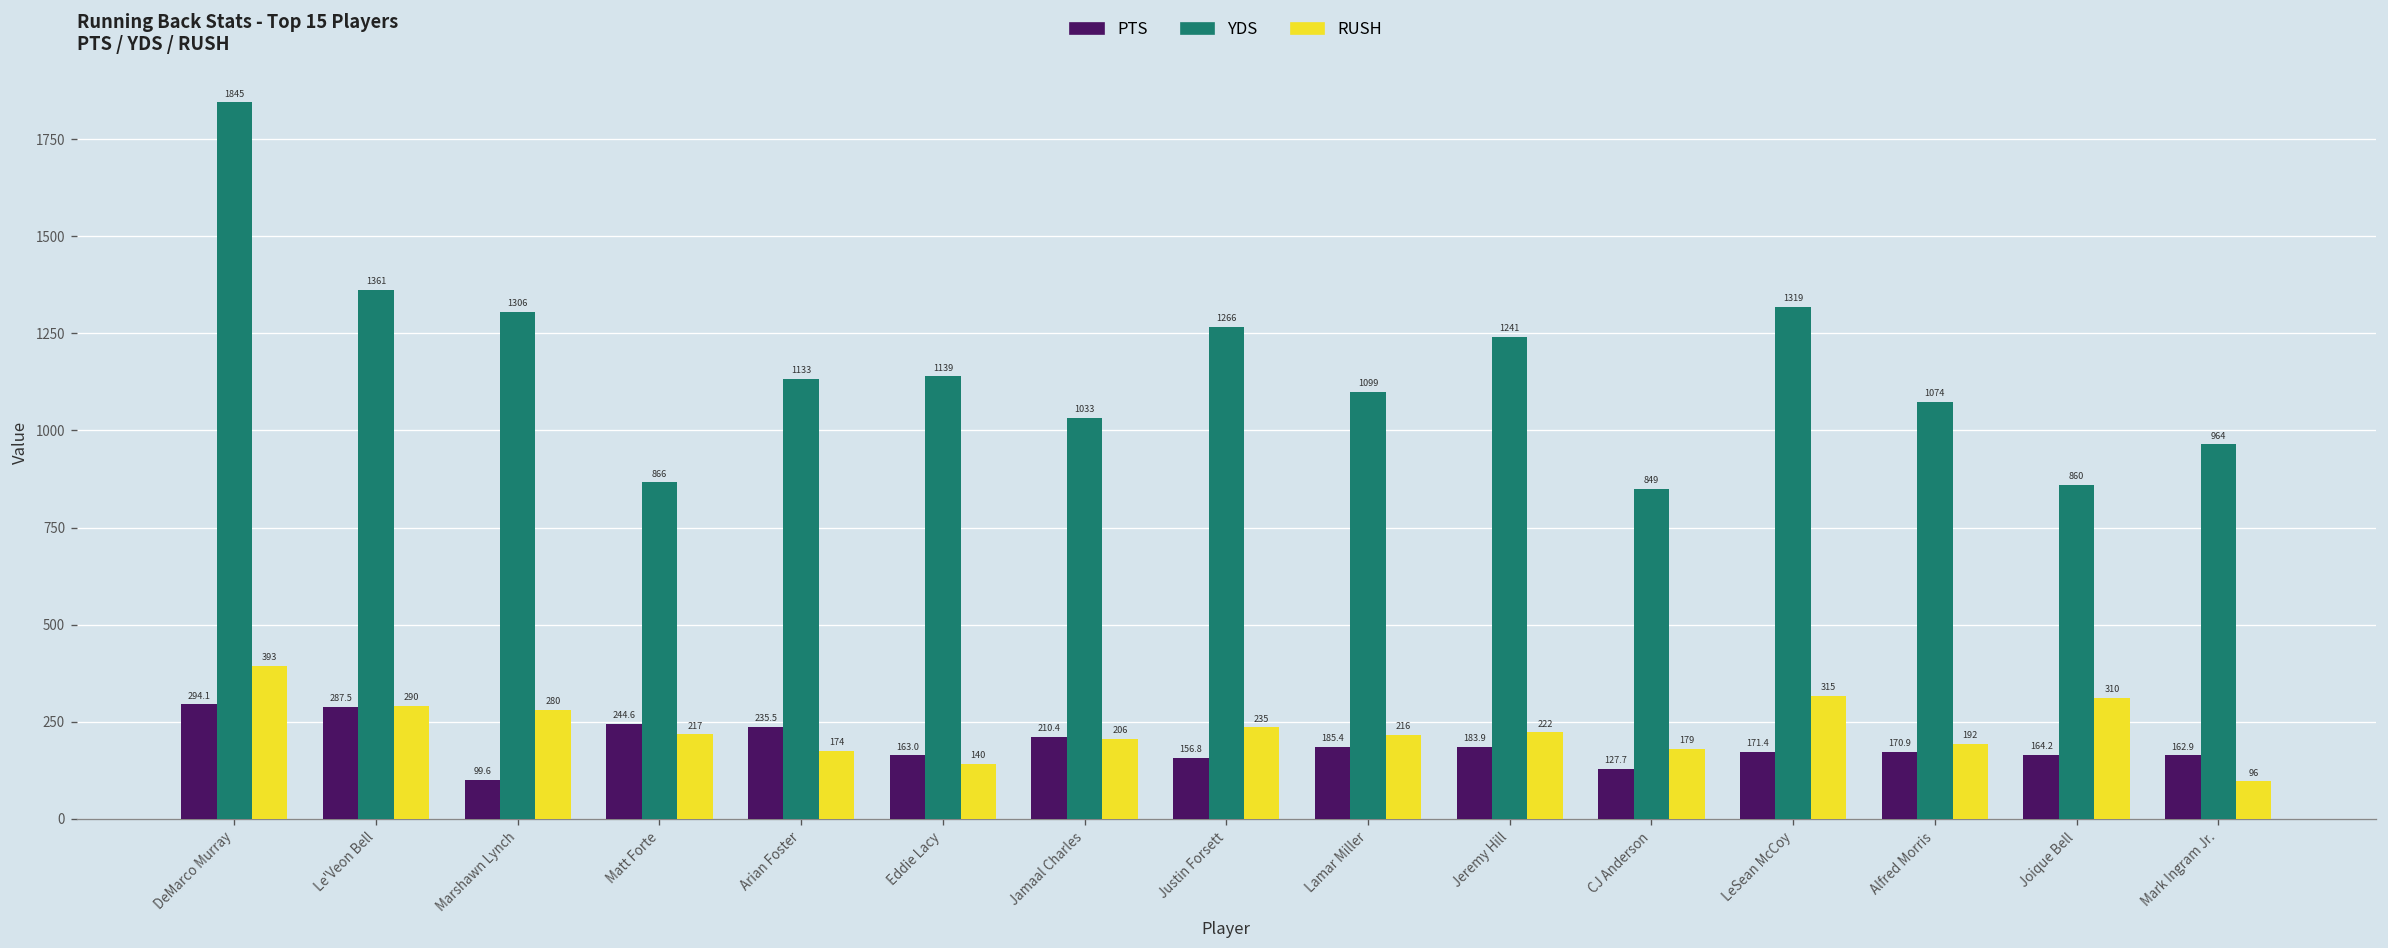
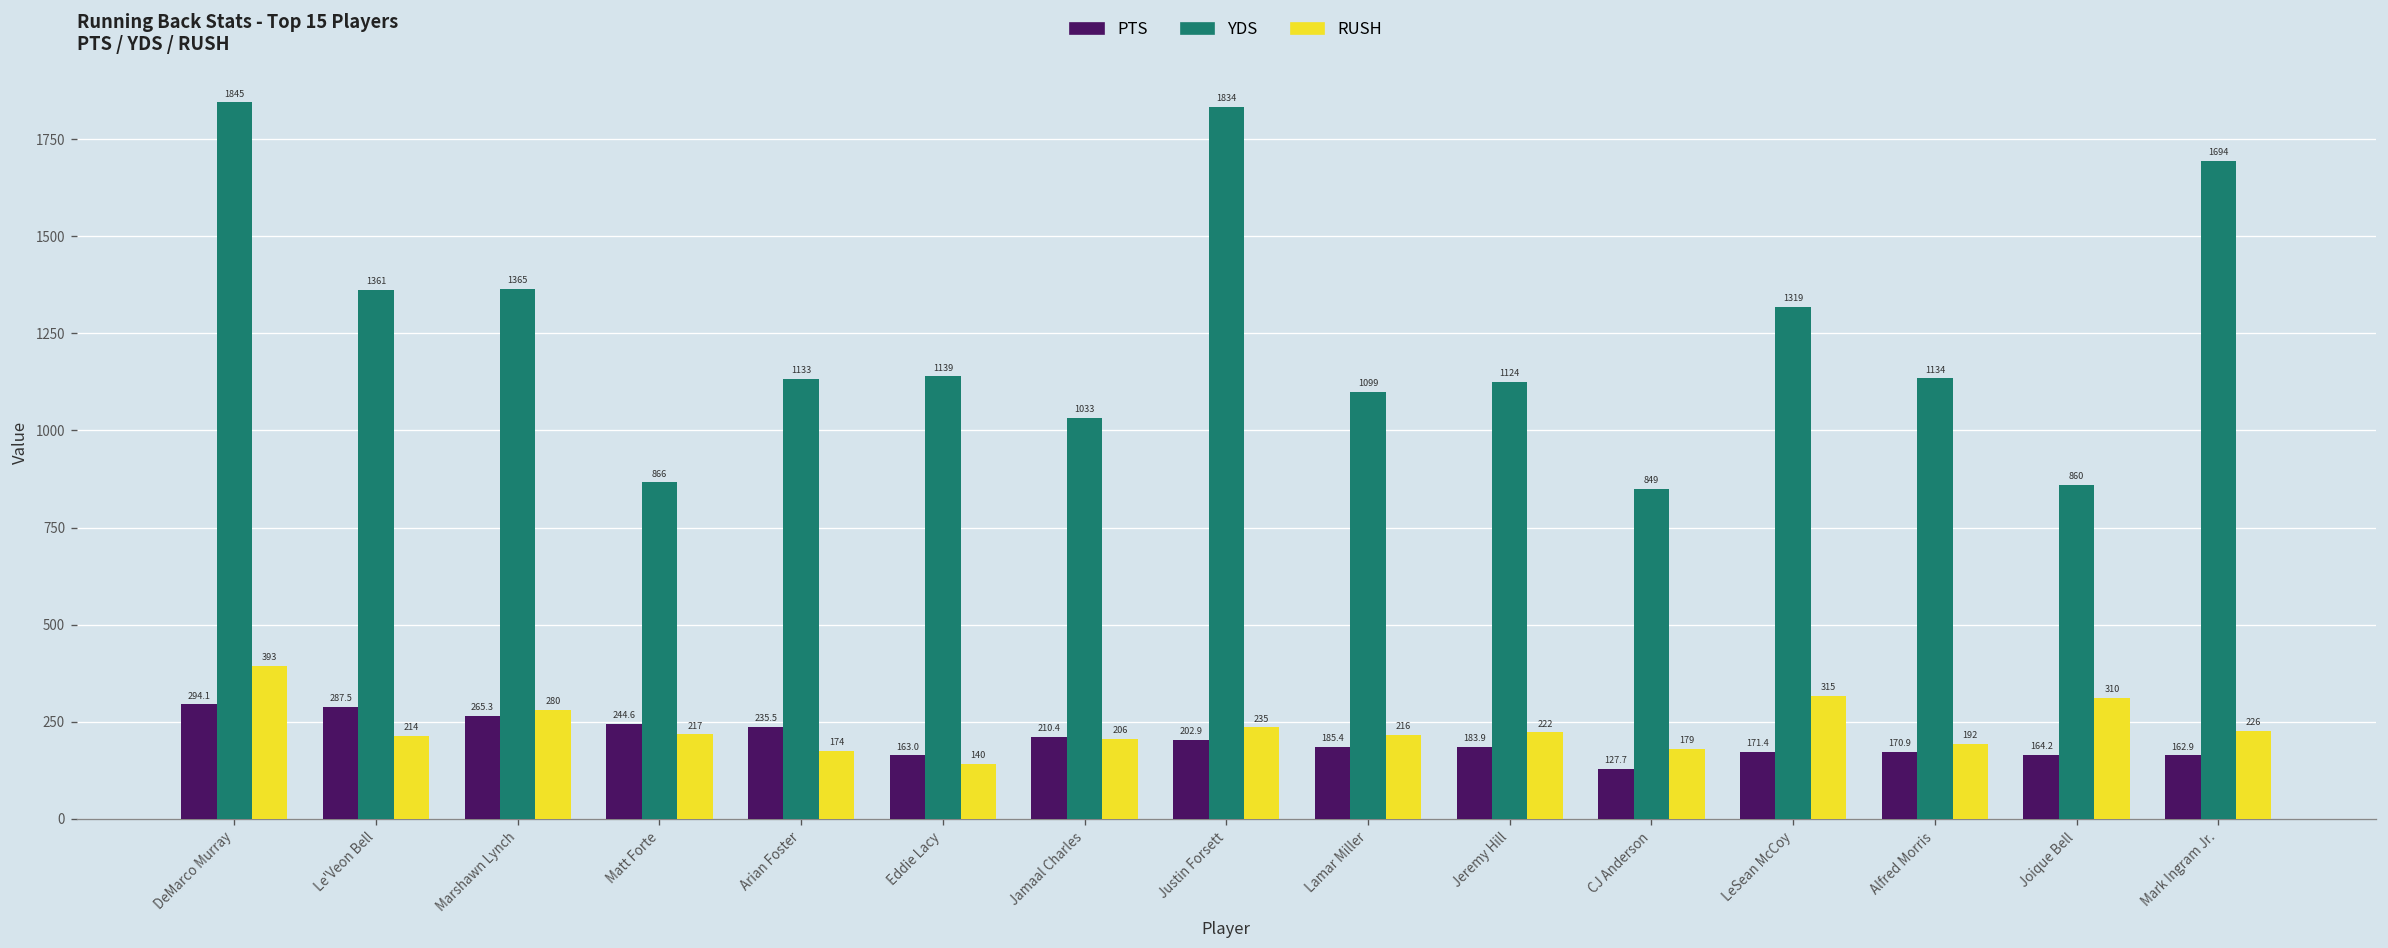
  {
    "PTS": {
      "DeMarco Murray": 294.1,
      "Le'Veon Bell": 287.5,
-     "Marshawn Lynch": 99.6,
+     "Marshawn Lynch": 265.3,
      "Matt Forte": 244.6,
      "Arian Foster": 235.5,
      "Eddie Lacy": 163.0,
      "Jamaal Charles": 210.4,
-     "Justin Forsett": 156.8,
+     "Justin Forsett": 202.9,
      "Lamar Miller": 185.4,
      "Jeremy Hill": 183.9,
      "CJ Anderson": 127.7,
      "LeSean McCoy": 171.4,
      "Alfred Morris": 170.9,
      "Joique Bell": 164.2,
      "Mark Ingram Jr.": 162.9
    },
    "YDS": {
      "DeMarco Murray": 1845,
      "Le'Veon Bell": 1361,
-     "Marshawn Lynch": 1306,
+     "Marshawn Lynch": 1365,
      "Matt Forte": 866,
      "Arian Foster": 1133,
      "Eddie Lacy": 1139,
      "Jamaal Charles": 1033,
-     "Justin Forsett": 1266,
+     "Justin Forsett": 1834,
      "Lamar Miller": 1099,
-     "Jeremy Hill": 1241,
+     "Jeremy Hill": 1124,
      "CJ Anderson": 849,
      "LeSean McCoy": 1319,
-     "Alfred Morris": 1074,
+     "Alfred Morris": 1134,
      "Joique Bell": 860,
-     "Mark Ingram Jr.": 964
+     "Mark Ingram Jr.": 1694
    },
    "RUSH": {
      "DeMarco Murray": 393,
-     "Le'Veon Bell": 290,
+     "Le'Veon Bell": 214,
      "Marshawn Lynch": 280,
      "Matt Forte": 217,
      "Arian Foster": 174,
      "Eddie Lacy": 140,
      "Jamaal Charles": 206,
      "Justin Forsett": 235,
      "Lamar Miller": 216,
      "Jeremy Hill": 222,
      "CJ Anderson": 179,
      "LeSean McCoy": 315,
      "Alfred Morris": 192,
      "Joique Bell": 310,
-     "Mark Ingram Jr.": 96
+     "Mark Ingram Jr.": 226
    }
  }
